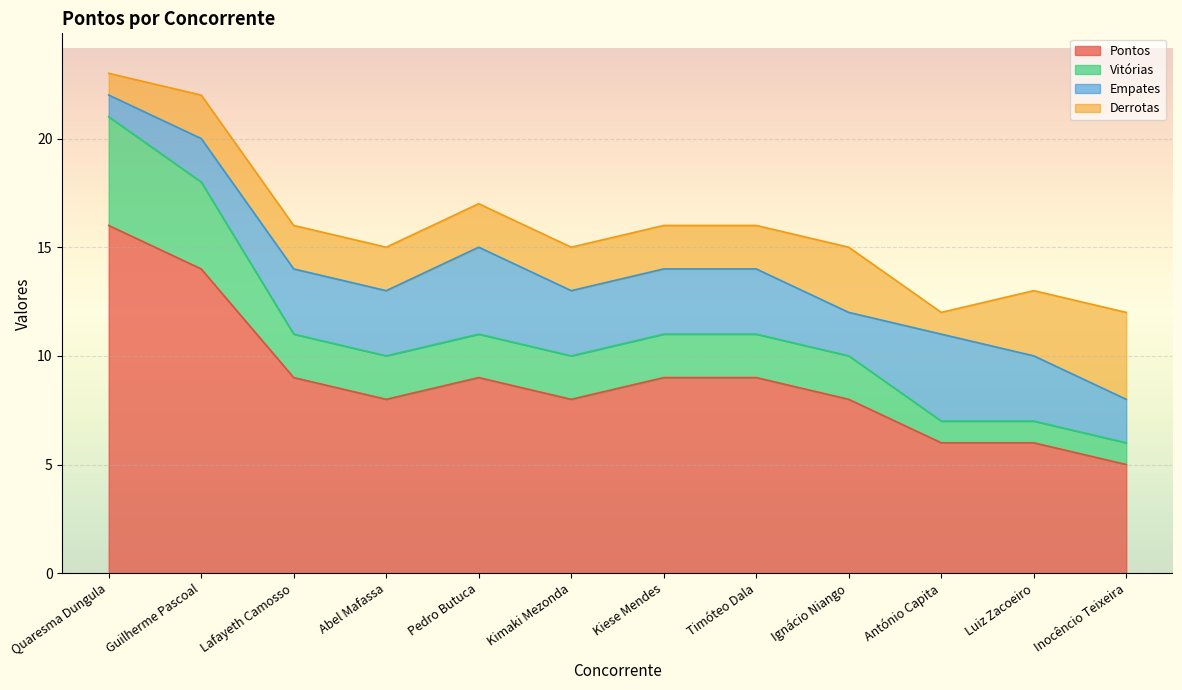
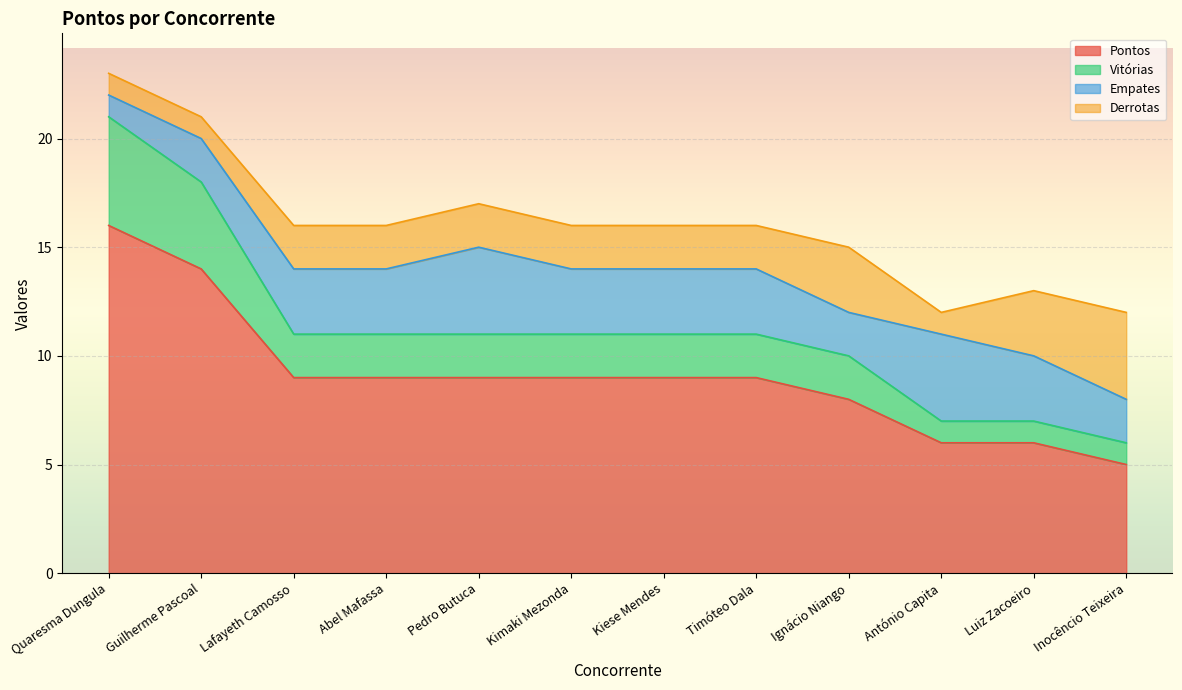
  {
    "Pontos": {
      "Quaresma Dungula": 16,
      "Guilherme Pascoal": 14,
      "Lafayeth Camosso": 9,
-     "Abel Mafassa": 8,
+     "Abel Mafassa": 9,
      "Pedro Butuca": 9,
-     "Kimaki Mezonda": 8,
+     "Kimaki Mezonda": 9,
      "Kiese Mendes": 9,
      "Timóteo Dala": 9,
      "Ignácio Niango": 8,
      "António Capita": 6,
      "Luiz Zacoeiro": 6,
      "Inocêncio Teixeira": 5
    },
    "Vitórias": {
      "Quaresma Dungula": 5,
      "Guilherme Pascoal": 4,
      "Lafayeth Camosso": 2,
      "Abel Mafassa": 2,
      "Pedro Butuca": 2,
      "Kimaki Mezonda": 2,
      "Kiese Mendes": 2,
      "Timóteo Dala": 2,
      "Ignácio Niango": 2,
      "António Capita": 1,
      "Luiz Zacoeiro": 1,
      "Inocêncio Teixeira": 1
    },
    "Empates": {
      "Quaresma Dungula": 1,
      "Guilherme Pascoal": 2,
      "Lafayeth Camosso": 3,
      "Abel Mafassa": 3,
      "Pedro Butuca": 4,
      "Kimaki Mezonda": 3,
      "Kiese Mendes": 3,
      "Timóteo Dala": 3,
      "Ignácio Niango": 2,
      "António Capita": 4,
      "Luiz Zacoeiro": 3,
      "Inocêncio Teixeira": 2
    },
    "Derrotas": {
      "Quaresma Dungula": 1,
-     "Guilherme Pascoal": 2,
+     "Guilherme Pascoal": 1,
      "Lafayeth Camosso": 2,
      "Abel Mafassa": 2,
      "Pedro Butuca": 2,
      "Kimaki Mezonda": 2,
      "Kiese Mendes": 2,
      "Timóteo Dala": 2,
      "Ignácio Niango": 3,
      "António Capita": 1,
      "Luiz Zacoeiro": 3,
      "Inocêncio Teixeira": 4
    }
  }
